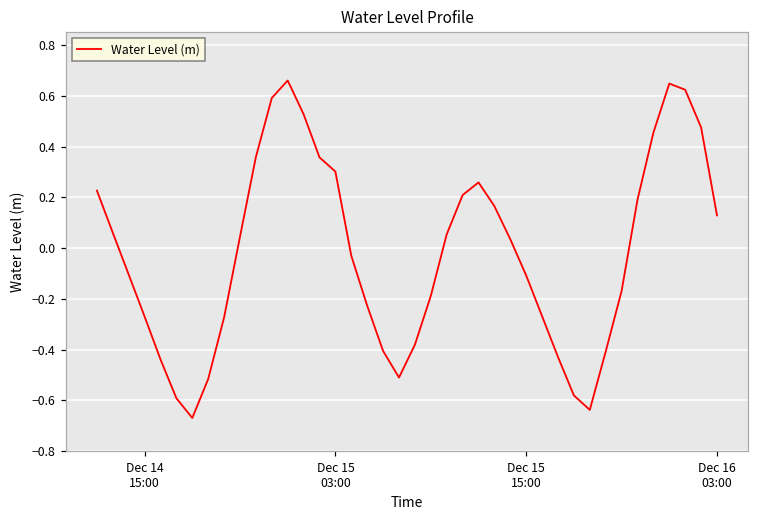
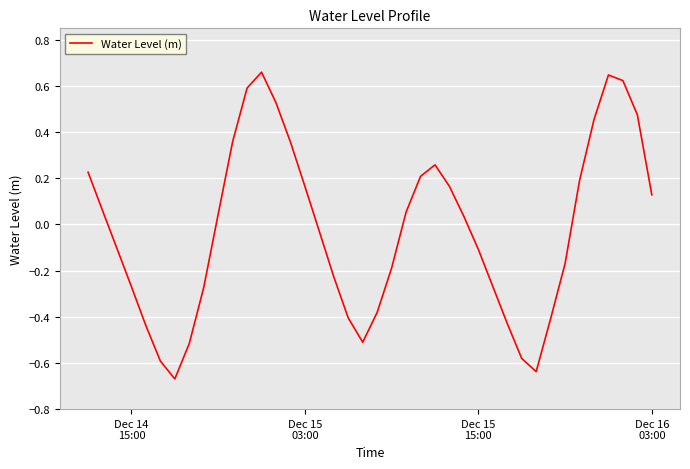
  {
    "Dec 14 15:00": -0.27,
-   "Dec 15 03:00": 0.30,
+   "Dec 15 03:00": 0.17,
    "Dec 15 15:00": -0.11,
    "Dec 16 03:00": 0.13
  }
